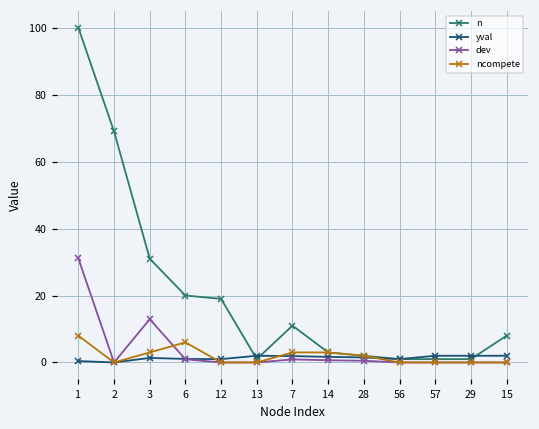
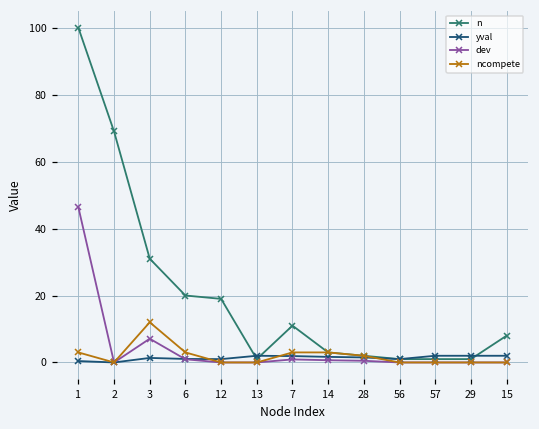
  {
    "dev": {
-     "1": 31,
-     "3": 13,
+     "1": 46,
+     "3": 7,
      "7": 1,
      "14": 1,
      "28": 1
    },
    "ncompete": {
-     "1": 8,
-     "3": 3,
-     "6": 6,
+     "1": 3,
+     "3": 12,
+     "6": 3,
      "7": 3
    }
  }
